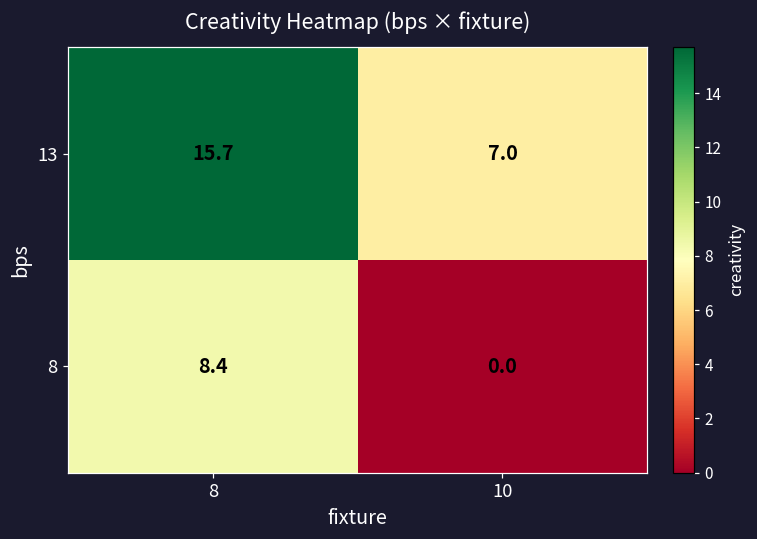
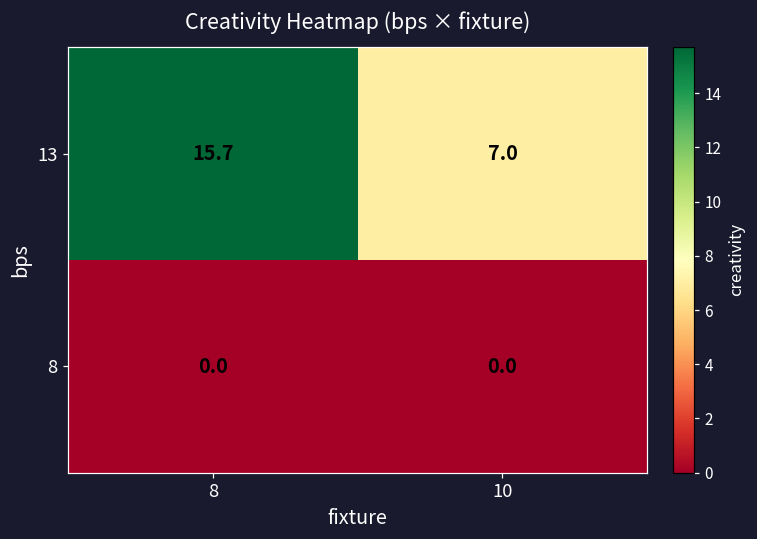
  {
    "13": {
      "8": 15.7,
      "10": 7.0
    },
    "8": {
-     "8": 8.4,
+     "8": 0.0,
      "10": 0.0
    }
  }
